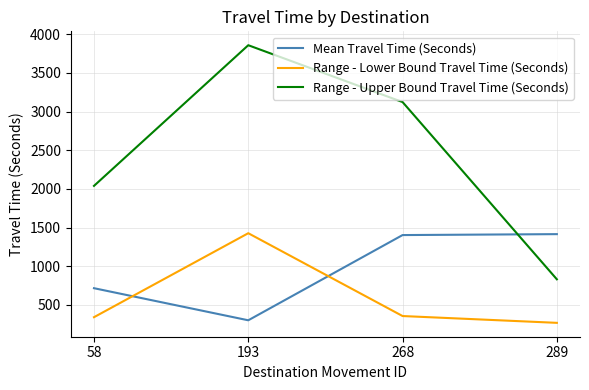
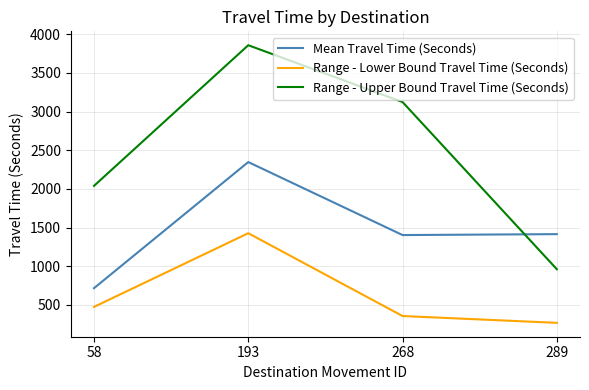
  {
    "Mean Travel Time (Seconds)": {
      "58": 700,
-     "193": 300,
+     "193": 2300,
      "268": 1400,
      "289": 1400
    },
    "Range - Lower Bound Travel Time (Seconds)": {
-     "58": 300,
+     "58": 500,
      "193": 1400,
      "268": 400,
      "289": 300
    },
    "Range - Upper Bound Travel Time (Seconds)": {
      "58": 2000,
      "193": 3900,
      "268": 3100,
-     "289": 800
+     "289": 1000
    }
  }
